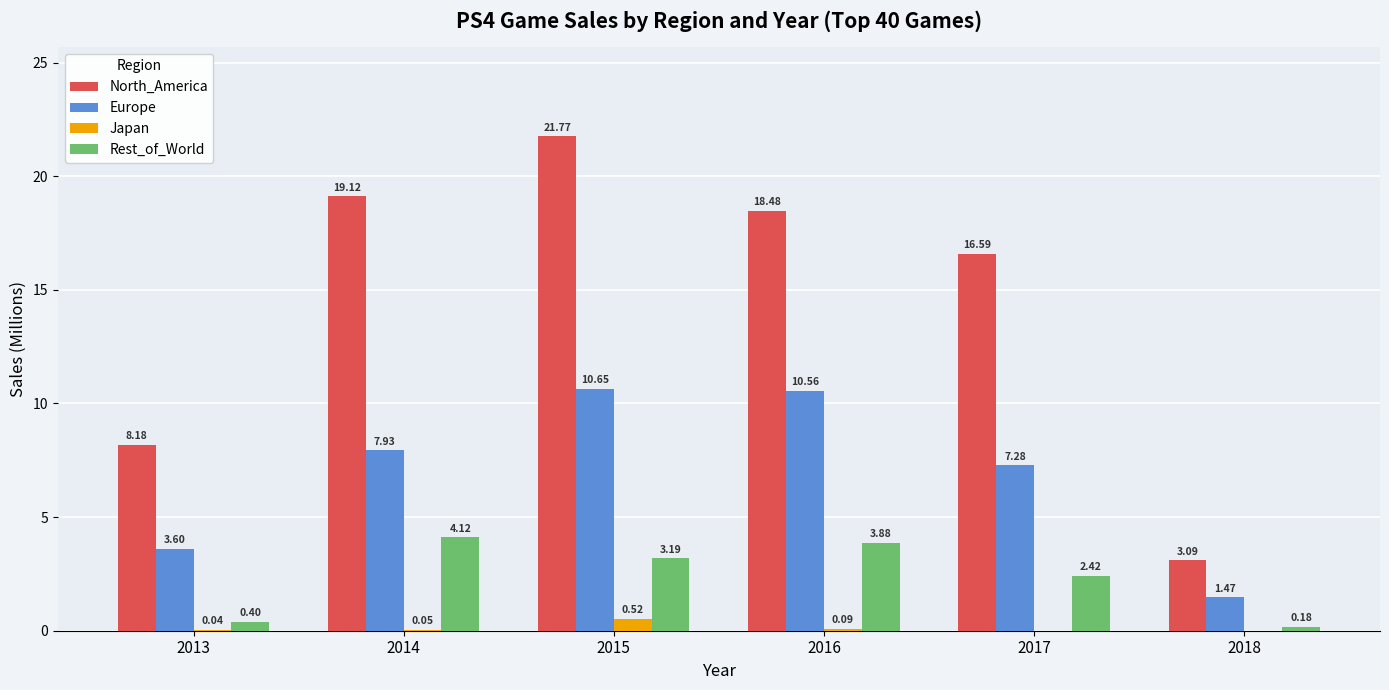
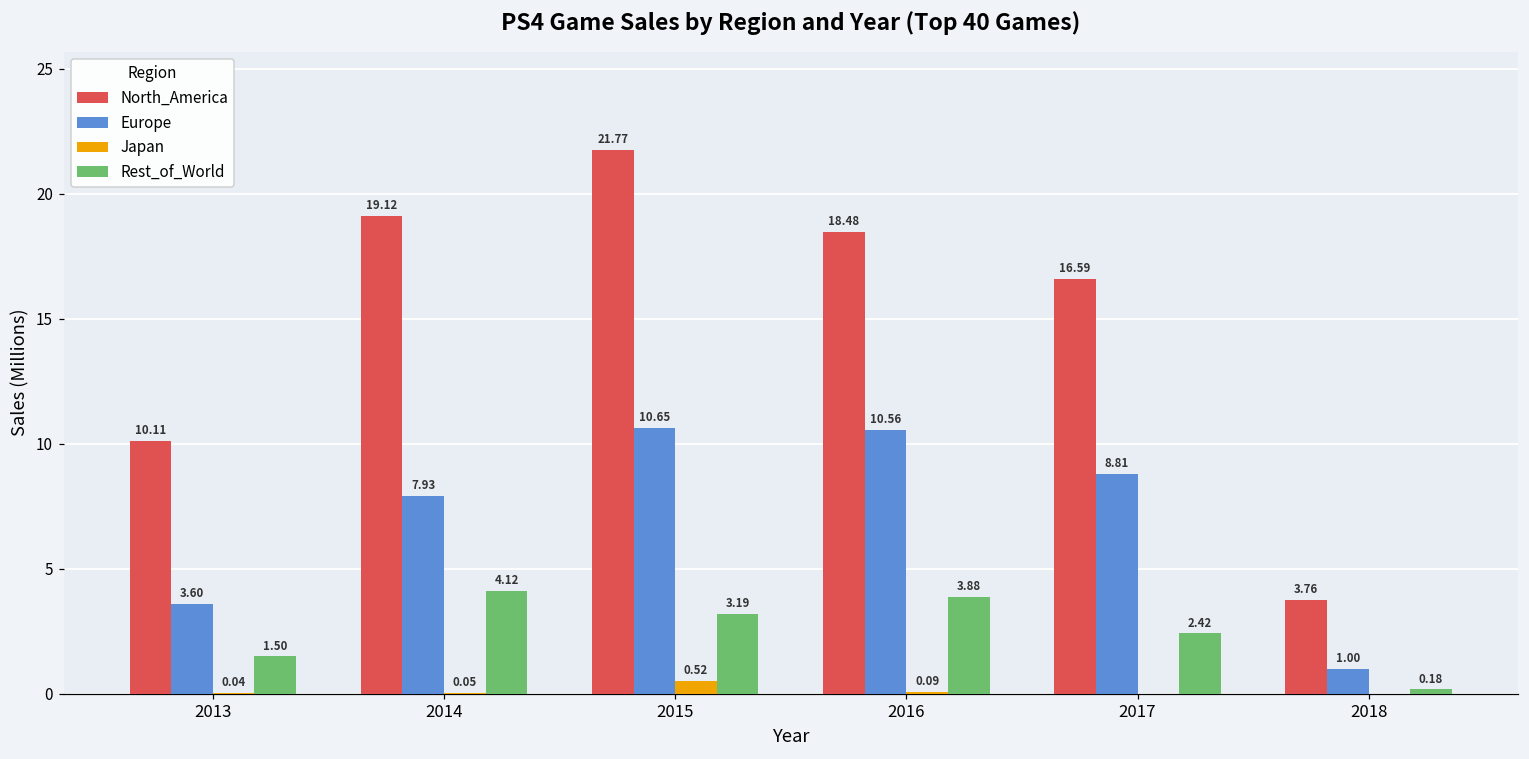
  {
    "North_America": {
-     "2013": 8.18,
+     "2013": 10.11,
      "2014": 19.12,
      "2015": 21.77,
      "2016": 18.48,
      "2017": 16.59,
-     "2018": 3.09
+     "2018": 3.76
    },
    "Europe": {
      "2013": 3.60,
      "2014": 7.93,
      "2015": 10.65,
      "2016": 10.56,
-     "2017": 7.28,
-     "2018": 1.47
+     "2017": 8.81,
+     "2018": 1.00
    },
    "Japan": {
      "2013": 0.04,
      "2014": 0.05,
      "2015": 0.52,
      "2016": 0.09
    },
    "Rest_of_World": {
-     "2013": 0.40,
+     "2013": 1.50,
      "2014": 4.12,
      "2015": 3.19,
      "2016": 3.88,
      "2017": 2.42,
      "2018": 0.18
    }
  }
